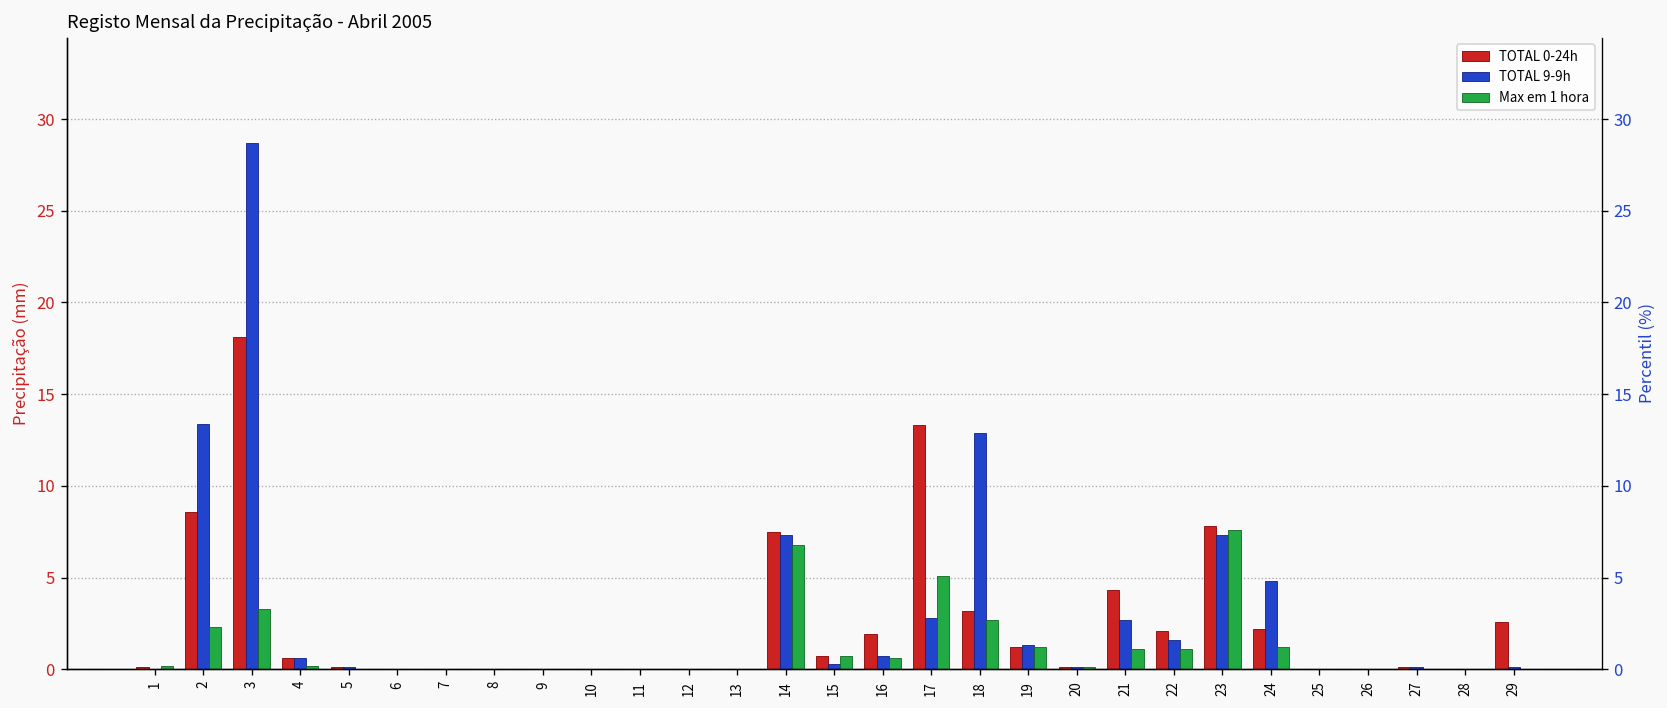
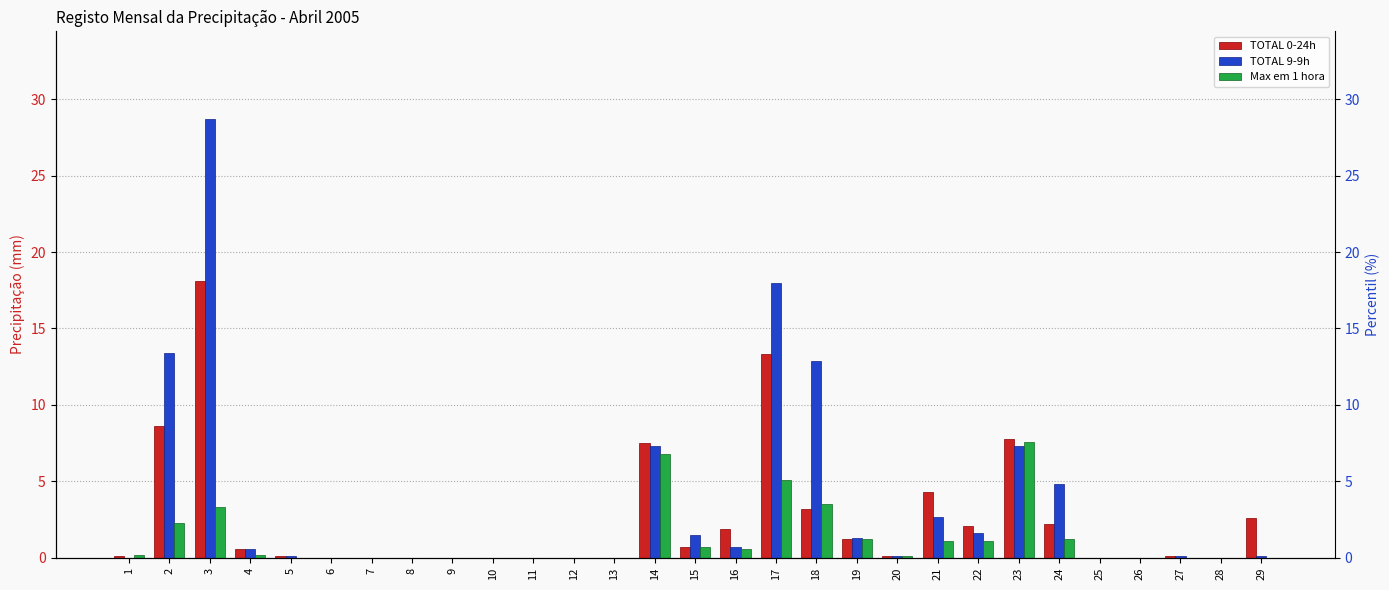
  {
    "TOTAL 0-24h": {
      "2": 8.6,
      "3": 18.1,
      "4": 0.6,
      "6": 0.0,
      "7": 0.0,
      "8": 0.0,
      "9": 0.0,
      "10": 0.0,
      "11": 0.0,
      "12": 0.0,
      "13": 0.0,
      "14": 7.5,
      "15": 0.7,
      "16": 1.9,
      "17": 13.3,
      "18": 3.2,
      "19": 1.2,
      "21": 4.3,
      "22": 2.1,
      "23": 7.8,
      "24": 2.2,
      "25": 0.0,
      "26": 0.0,
      "28": 0.0,
      "29": 2.6
    },
    "TOTAL 9-9h": {
      "1": 0.0,
      "2": 13.4,
      "3": 28.7,
      "4": 0.6,
      "6": 0.0,
      "7": 0.0,
      "8": 0.0,
      "9": 0.0,
      "10": 0.0,
      "11": 0.0,
      "12": 0.0,
      "13": 0.0,
      "14": 7.3,
-     "15": 0.3,
+     "15": 1.5,
      "16": 0.7,
-     "17": 2.8,
+     "17": 18.0,
      "18": 12.9,
      "19": 1.3,
      "21": 2.7,
      "22": 1.6,
      "23": 7.3,
      "24": 4.8,
      "25": 0.0,
      "26": 0.0,
      "28": 0.0
    },
    "Max em 1 hora": {
      "1": 0.2,
      "2": 2.3,
      "3": 3.3,
      "4": 0.2,
      "5": 0.0,
      "6": 0.0,
      "7": 0.0,
      "8": 0.0,
      "9": 0.0,
      "10": 0.0,
      "11": 0.0,
      "12": 0.0,
      "13": 0.0,
      "14": 6.8,
      "15": 0.7,
      "16": 0.6,
      "17": 5.1,
-     "18": 2.7,
+     "18": 3.5,
      "19": 1.2,
      "21": 1.1,
      "22": 1.1,
      "23": 7.6,
      "24": 1.2,
      "25": 0.0,
      "26": 0.0,
      "27": 0.0,
      "28": 0.0,
      "29": 0.0
    }
  }
